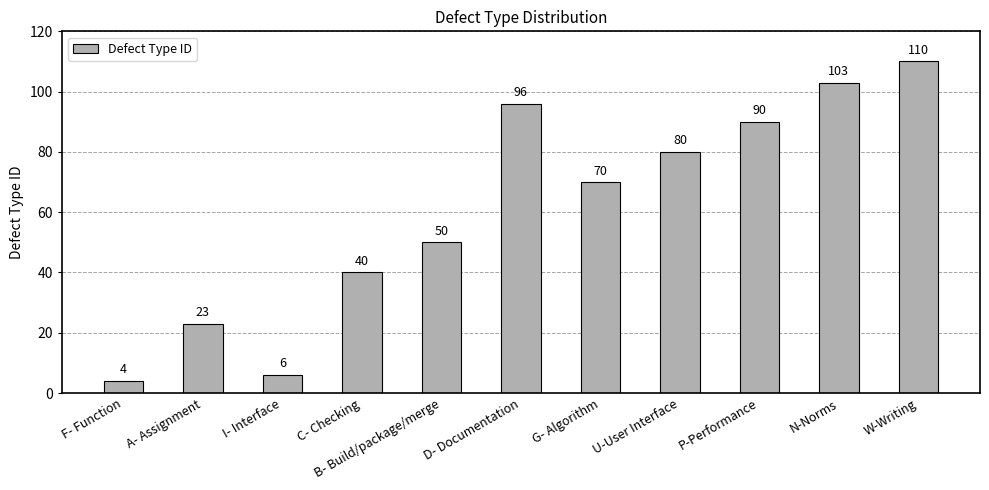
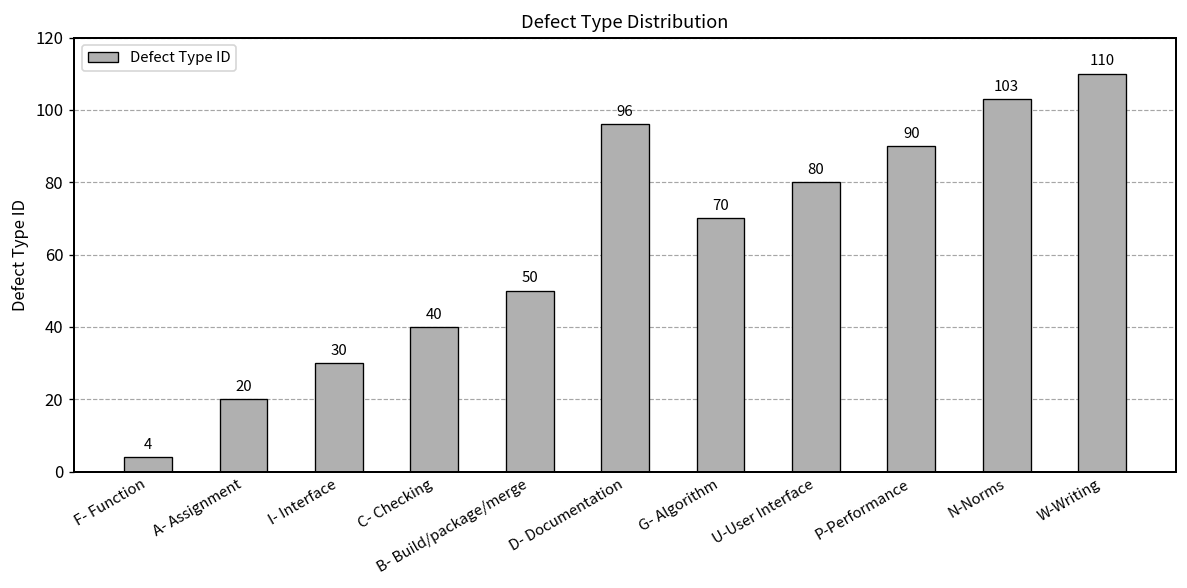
  {
    "F- Function": 4,
-   "A- Assignment": 23,
-   "I- Interface": 6,
+   "A- Assignment": 20,
+   "I- Interface": 30,
    "C- Checking": 40,
    "B- Build/package/merge": 50,
    "D- Documentation": 96,
    "G- Algorithm": 70,
    "U-User Interface": 80,
    "P-Performance": 90,
    "N-Norms": 103,
    "W-Writing": 110
  }
